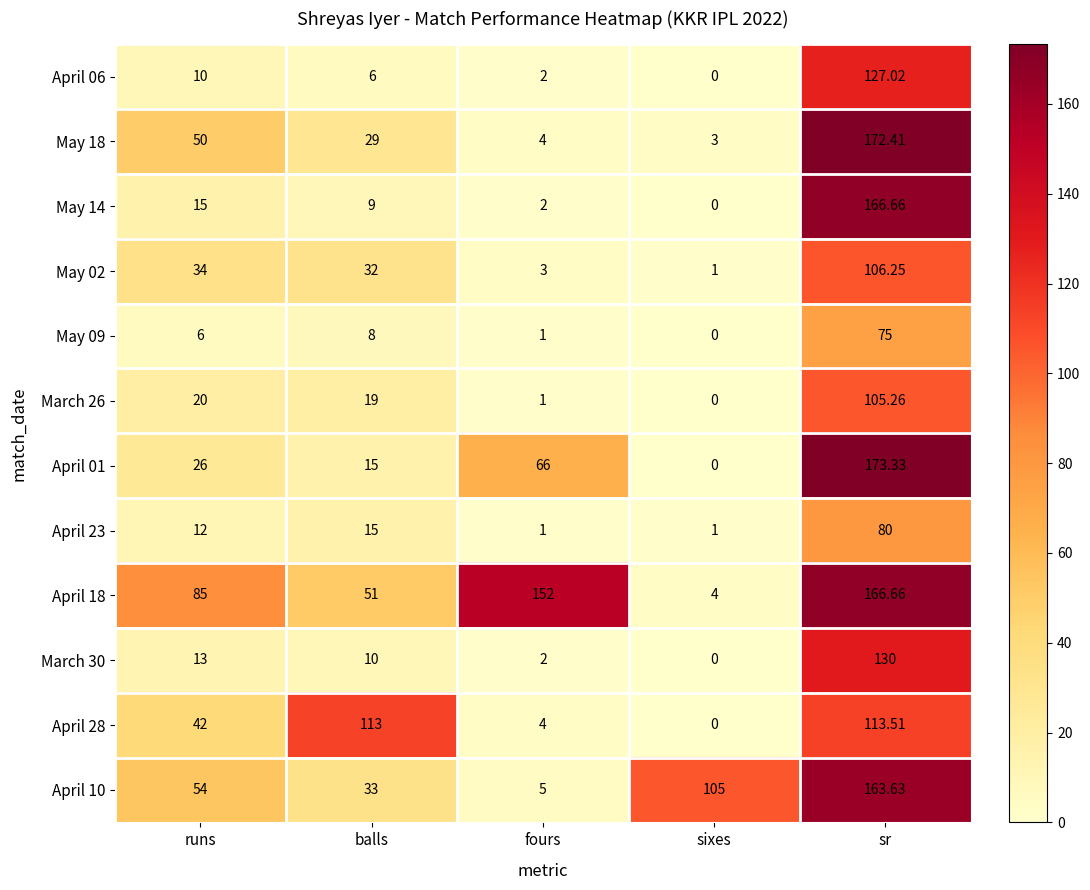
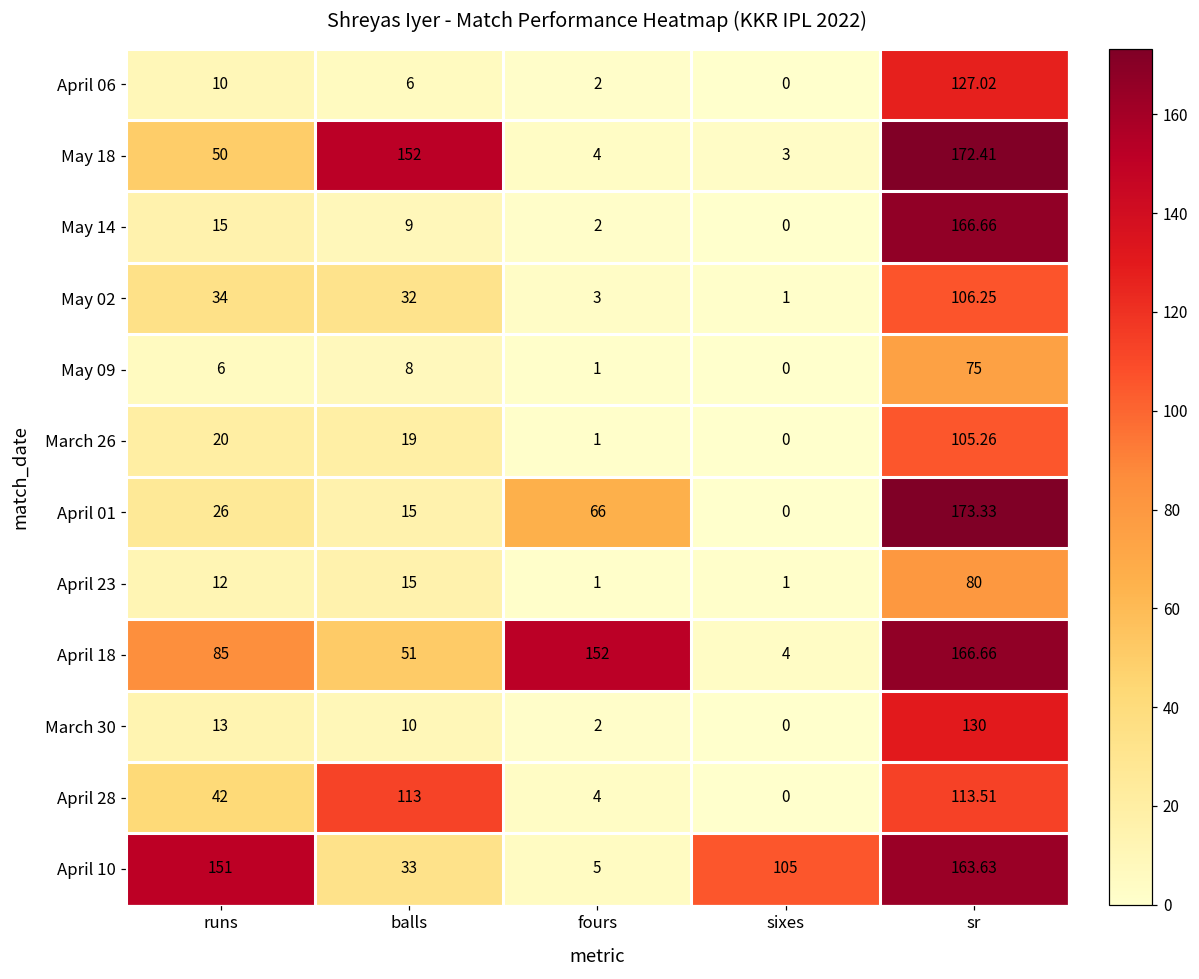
  {
    "April 06": {
      "runs": 10,
      "balls": 6,
      "fours": 2,
      "sixes": 0,
      "sr": 127.02
    },
    "May 18": {
      "runs": 50,
-     "balls": 29,
+     "balls": 152,
      "fours": 4,
      "sixes": 3,
      "sr": 172.41
    },
    "May 14": {
      "runs": 15,
      "balls": 9,
      "fours": 2,
      "sixes": 0,
      "sr": 166.66
    },
    "May 02": {
      "runs": 34,
      "balls": 32,
      "fours": 3,
      "sixes": 1,
      "sr": 106.25
    },
    "May 09": {
      "runs": 6,
      "balls": 8,
      "fours": 1,
      "sixes": 0,
      "sr": 75
    },
    "March 26": {
      "runs": 20,
      "balls": 19,
      "fours": 1,
      "sixes": 0,
      "sr": 105.26
    },
    "April 01": {
      "runs": 26,
      "balls": 15,
      "fours": 66,
      "sixes": 0,
      "sr": 173.33
    },
    "April 23": {
      "runs": 12,
      "balls": 15,
      "fours": 1,
      "sixes": 1,
      "sr": 80
    },
    "April 18": {
      "runs": 85,
      "balls": 51,
      "fours": 152,
      "sixes": 4,
      "sr": 166.66
    },
    "March 30": {
      "runs": 13,
      "balls": 10,
      "fours": 2,
      "sixes": 0,
      "sr": 130
    },
    "April 28": {
      "runs": 42,
      "balls": 113,
      "fours": 4,
      "sixes": 0,
      "sr": 113.51
    },
    "April 10": {
-     "runs": 54,
+     "runs": 151,
      "balls": 33,
      "fours": 5,
      "sixes": 105,
      "sr": 163.63
    }
  }
